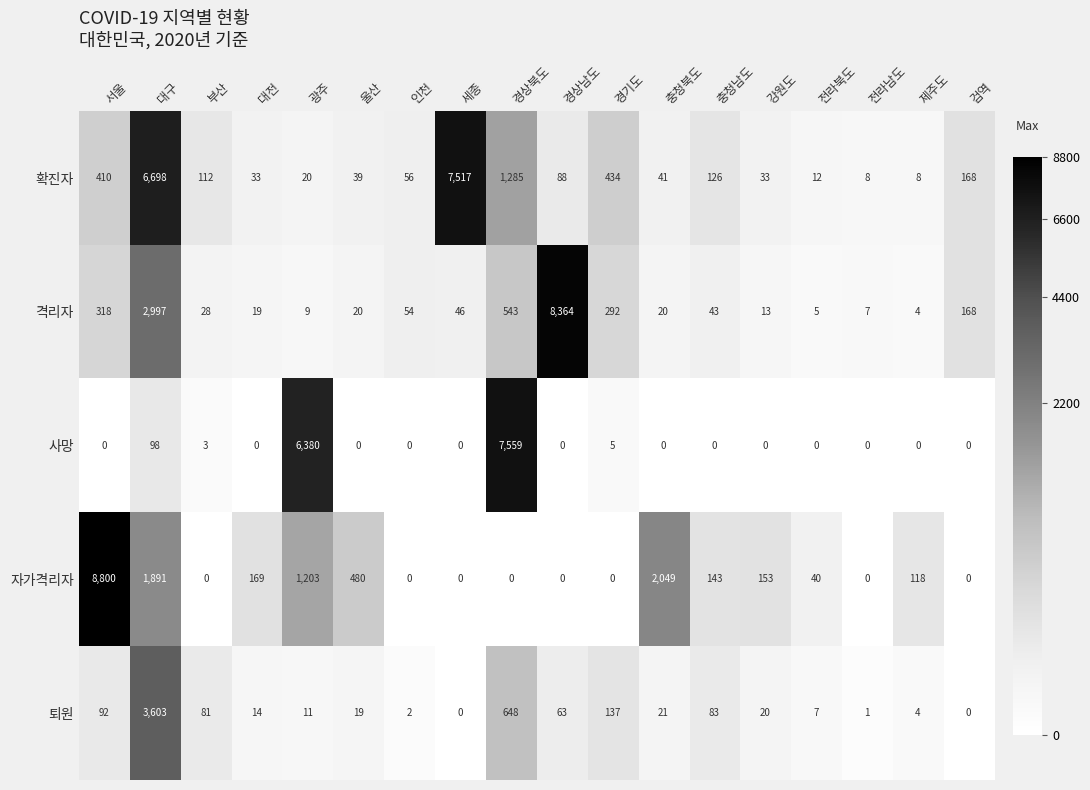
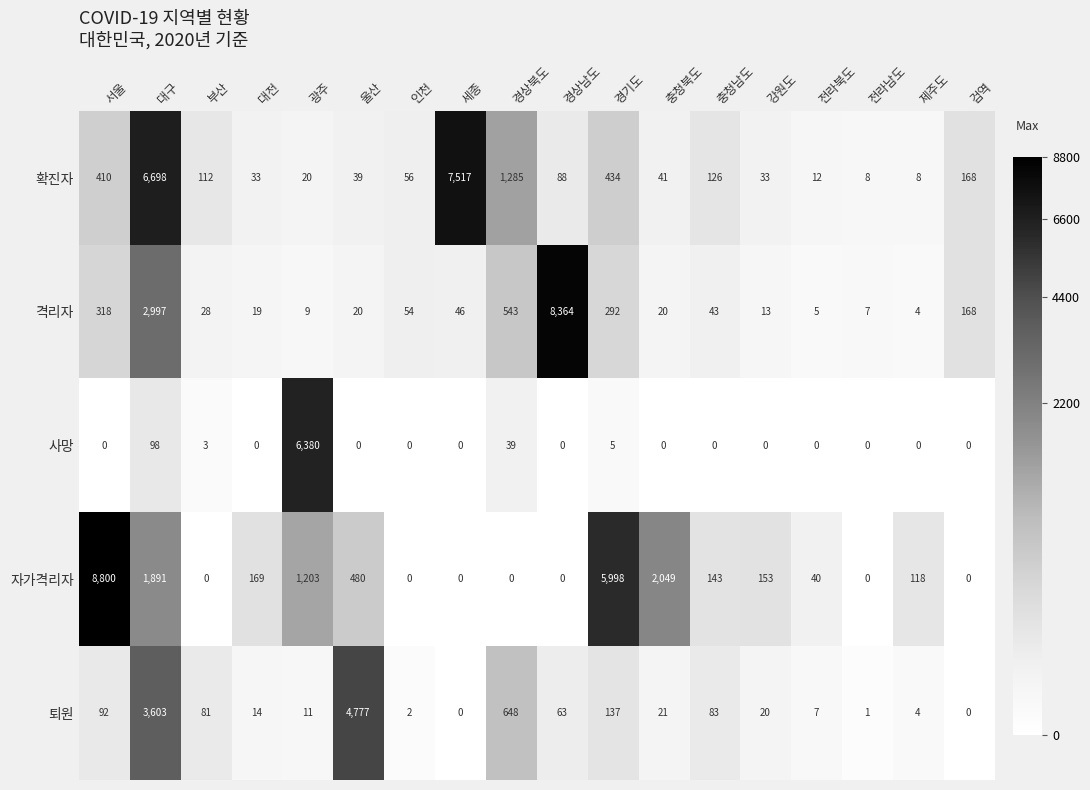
  {
    "확진자": {
      "서울": "410",
      "대구": "6,698",
      "부산": "112",
      "대전": "33",
      "광주": "20",
      "울산": "39",
      "인천": "56",
      "세종": "7,517",
      "경상북도": "1,285",
      "경상남도": "88",
      "경기도": "434",
      "충청북도": "41",
      "충청남도": "126",
      "강원도": "33",
      "전라북도": "12",
      "전라남도": "8",
      "제주도": "8",
      "검역": "168"
    },
    "격리자": {
      "서울": "318",
      "대구": "2,997",
      "부산": "28",
      "대전": "19",
      "광주": "9",
      "울산": "20",
      "인천": "54",
      "세종": "46",
      "경상북도": "543",
      "경상남도": "8,364",
      "경기도": "292",
      "충청북도": "20",
      "충청남도": "43",
      "강원도": "13",
      "전라북도": "5",
      "전라남도": "7",
      "제주도": "4",
      "검역": "168"
    },
    "사망": {
      "서울": "0",
      "대구": "98",
      "부산": "3",
      "대전": "0",
      "광주": "6,380",
      "울산": "0",
      "인천": "0",
      "세종": "0",
-     "경상북도": "7,559",
+     "경상북도": "39",
      "경상남도": "0",
      "경기도": "5",
      "충청북도": "0",
      "충청남도": "0",
      "강원도": "0",
      "전라북도": "0",
      "전라남도": "0",
      "제주도": "0",
      "검역": "0"
    },
    "자가격리자": {
      "서울": "8,800",
      "대구": "1,891",
      "부산": "0",
      "대전": "169",
      "광주": "1,203",
      "울산": "480",
      "인천": "0",
      "세종": "0",
      "경상북도": "0",
      "경상남도": "0",
-     "경기도": "0",
+     "경기도": "5,998",
      "충청북도": "2,049",
      "충청남도": "143",
      "강원도": "153",
      "전라북도": "40",
      "전라남도": "0",
      "제주도": "118",
      "검역": "0"
    },
    "퇴원": {
      "서울": "92",
      "대구": "3,603",
      "부산": "81",
      "대전": "14",
      "광주": "11",
-     "울산": "19",
+     "울산": "4,777",
      "인천": "2",
      "세종": "0",
      "경상북도": "648",
      "경상남도": "63",
      "경기도": "137",
      "충청북도": "21",
      "충청남도": "83",
      "강원도": "20",
      "전라북도": "7",
      "전라남도": "1",
      "제주도": "4",
      "검역": "0"
    }
  }
